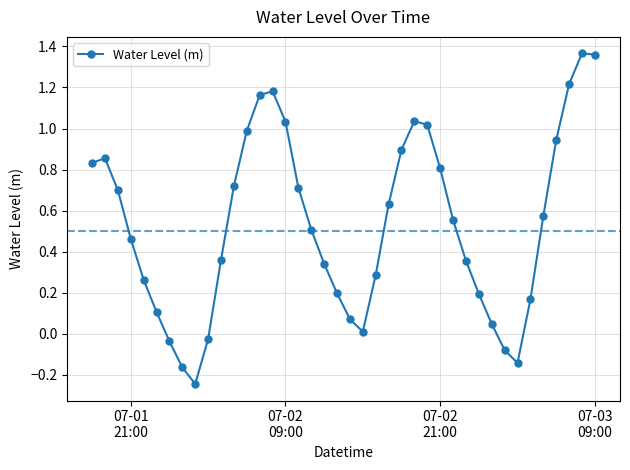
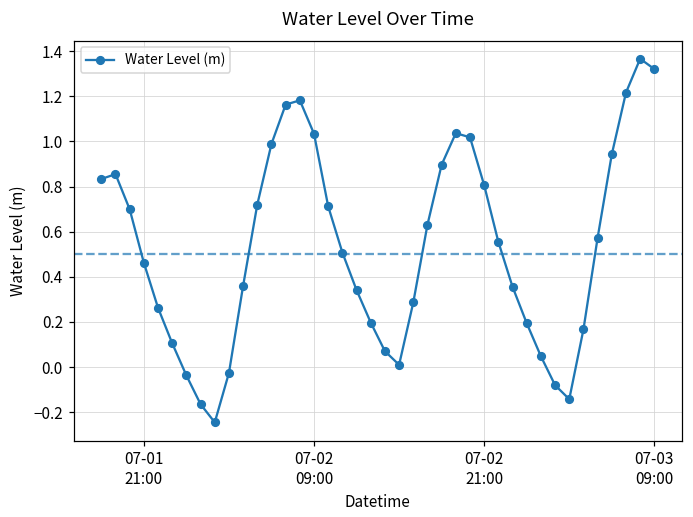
  {
    "07-01 21:00": 0.46,
    "07-02 09:00": 1.03,
    "07-02 21:00": 0.81,
-   "07-03 09:00": 1.36
+   "07-03 09:00": 1.32
  }
